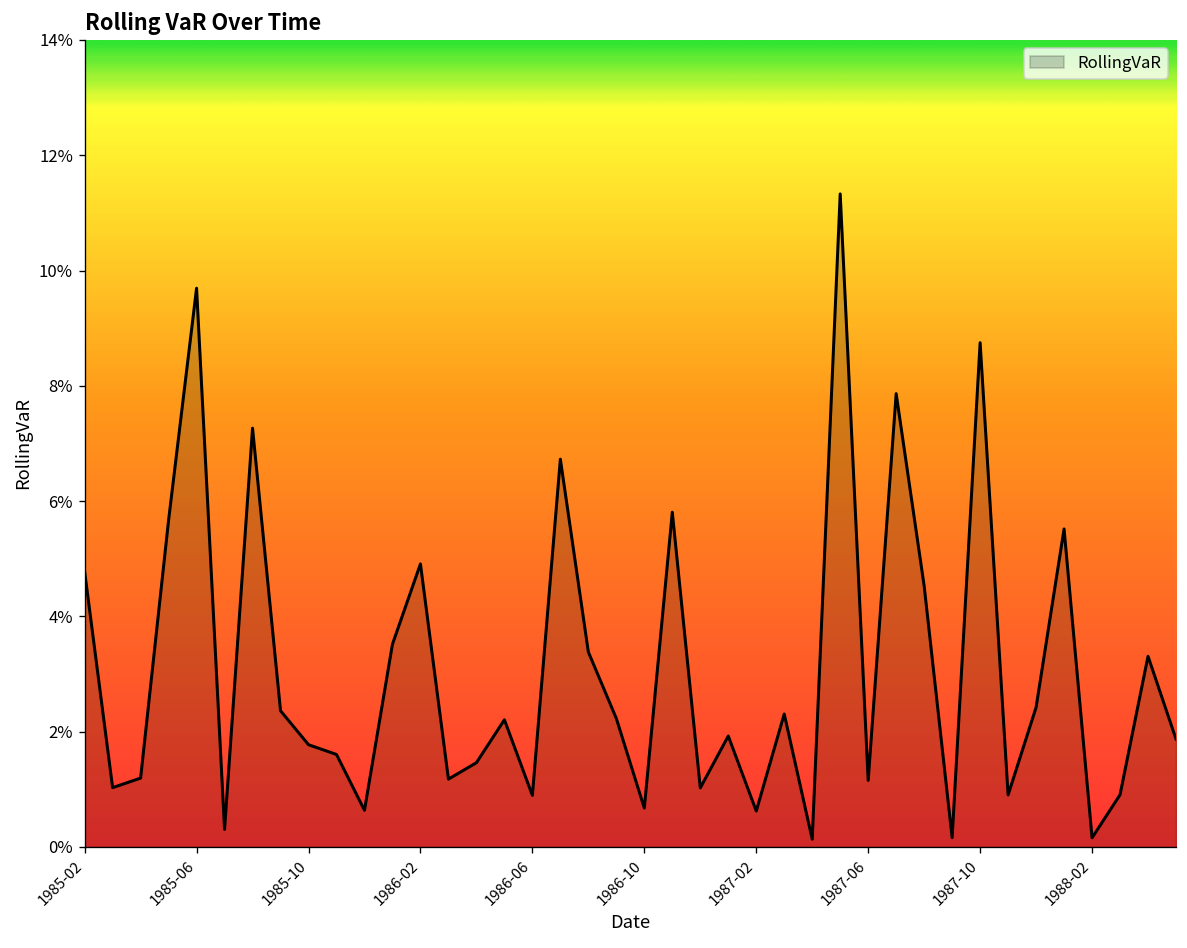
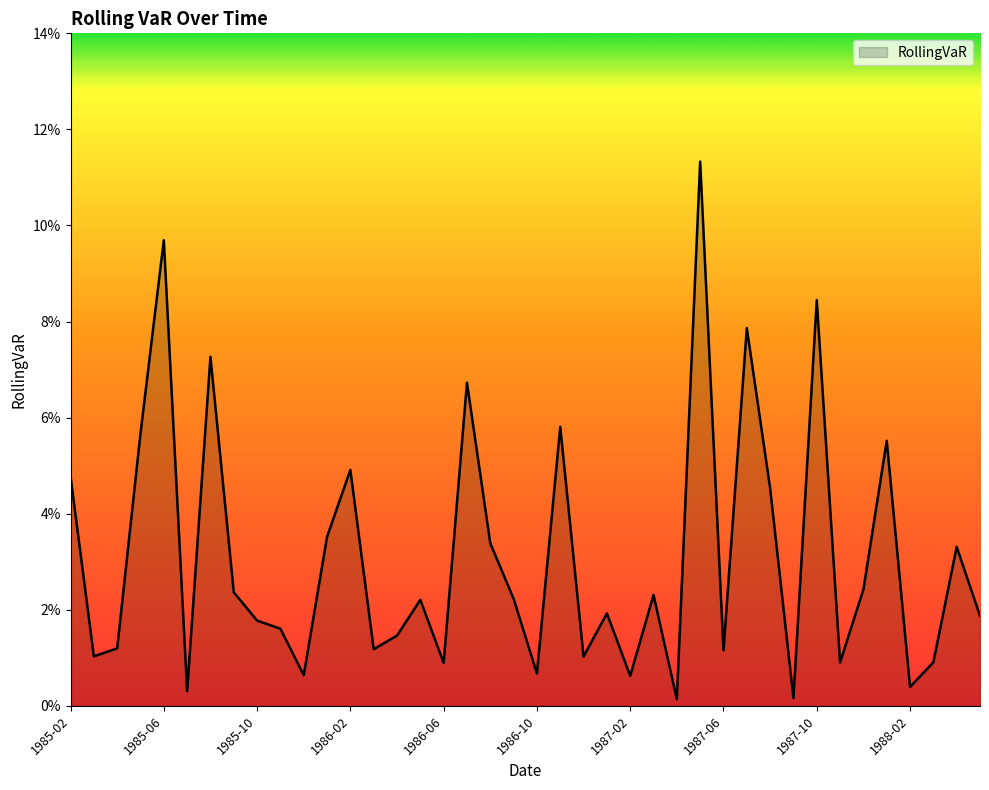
  {
    "1985-02": "4.8%",
    "1985-06": "9.7%",
    "1985-10": "1.8%",
    "1986-02": "4.9%",
    "1986-06": "0.9%",
    "1986-10": "0.7%",
    "1987-02": "0.6%",
    "1987-06": "1.2%",
-   "1987-10": "8.7%",
-   "1988-02": "0.2%"
+   "1987-10": "8.4%",
+   "1988-02": "0.4%"
  }
